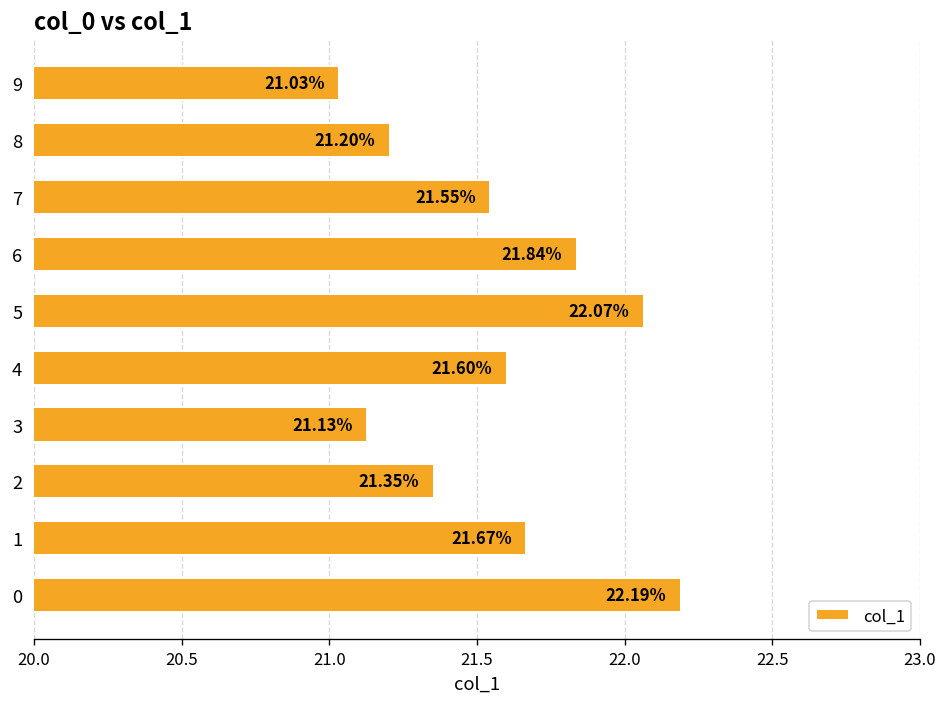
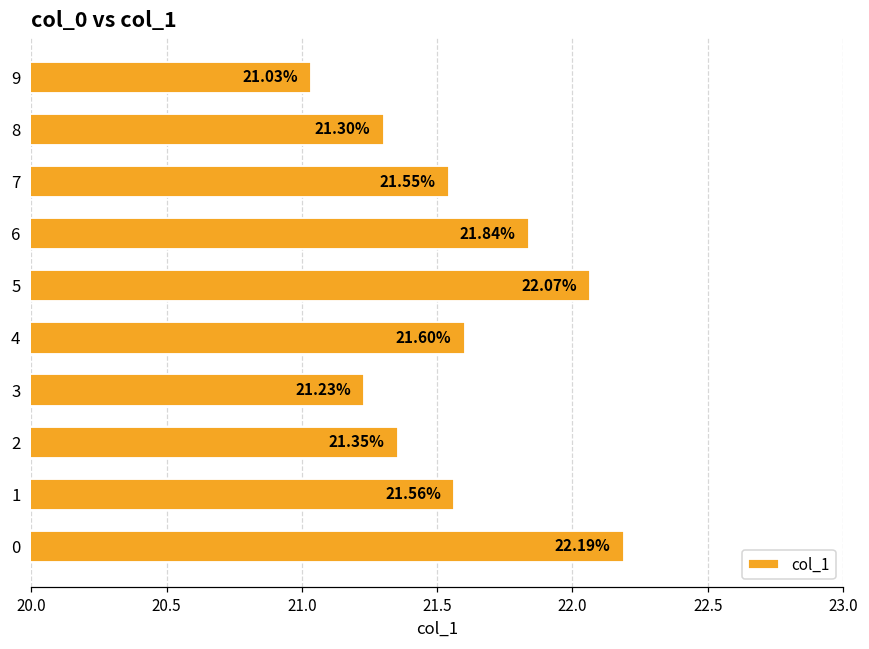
  {
    "9": "21.03%",
-   "8": "21.20%",
+   "8": "21.30%",
    "7": "21.55%",
    "6": "21.84%",
    "5": "22.07%",
    "4": "21.60%",
-   "3": "21.13%",
+   "3": "21.23%",
    "2": "21.35%",
-   "1": "21.67%",
+   "1": "21.56%",
    "0": "22.19%"
  }
